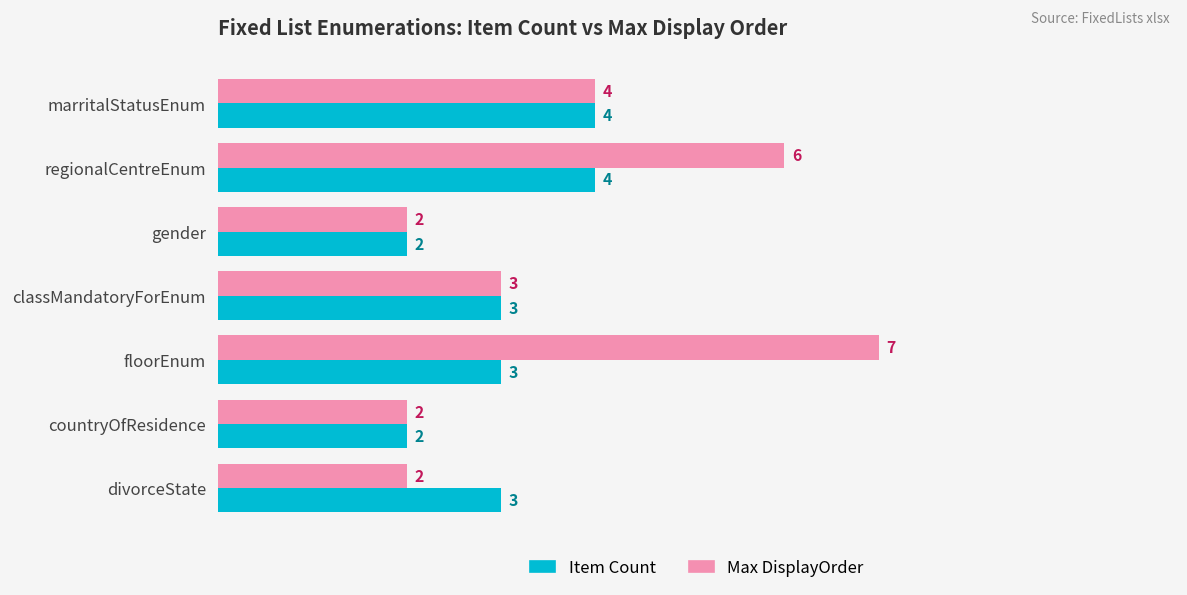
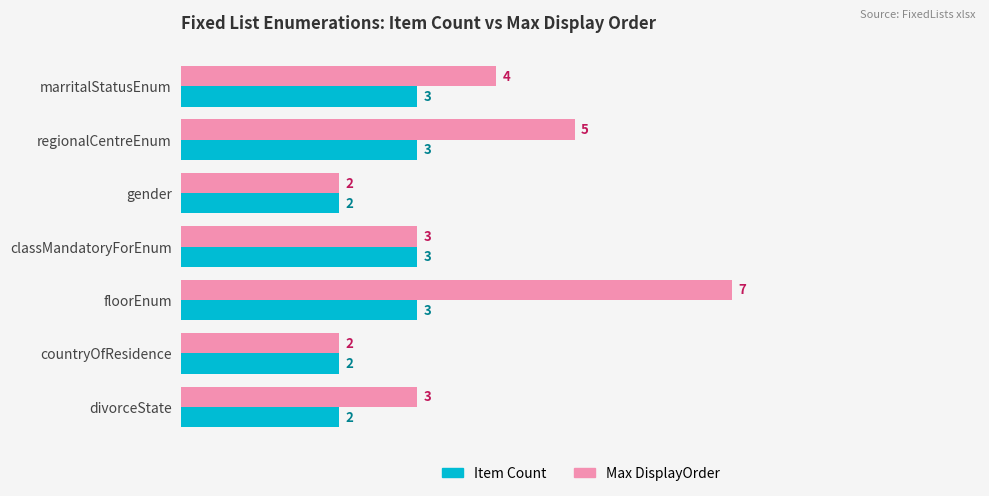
  {
    "Item Count": {
-     "marritalStatusEnum": 4,
-     "regionalCentreEnum": 4,
+     "marritalStatusEnum": 3,
+     "regionalCentreEnum": 3,
      "gender": 2,
      "classMandatoryForEnum": 3,
      "floorEnum": 3,
      "countryOfResidence": 2,
-     "divorceState": 3
+     "divorceState": 2
    },
    "Max DisplayOrder": {
      "marritalStatusEnum": 4,
-     "regionalCentreEnum": 6,
+     "regionalCentreEnum": 5,
      "gender": 2,
      "classMandatoryForEnum": 3,
      "floorEnum": 7,
      "countryOfResidence": 2,
-     "divorceState": 2
+     "divorceState": 3
    }
  }
